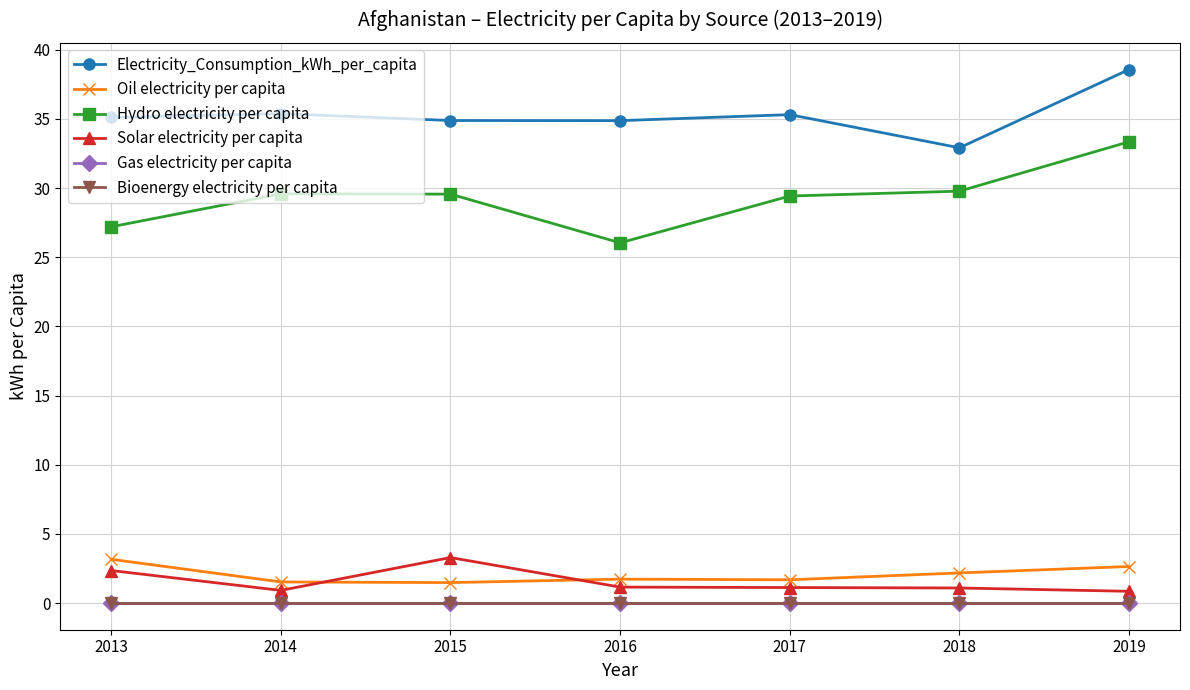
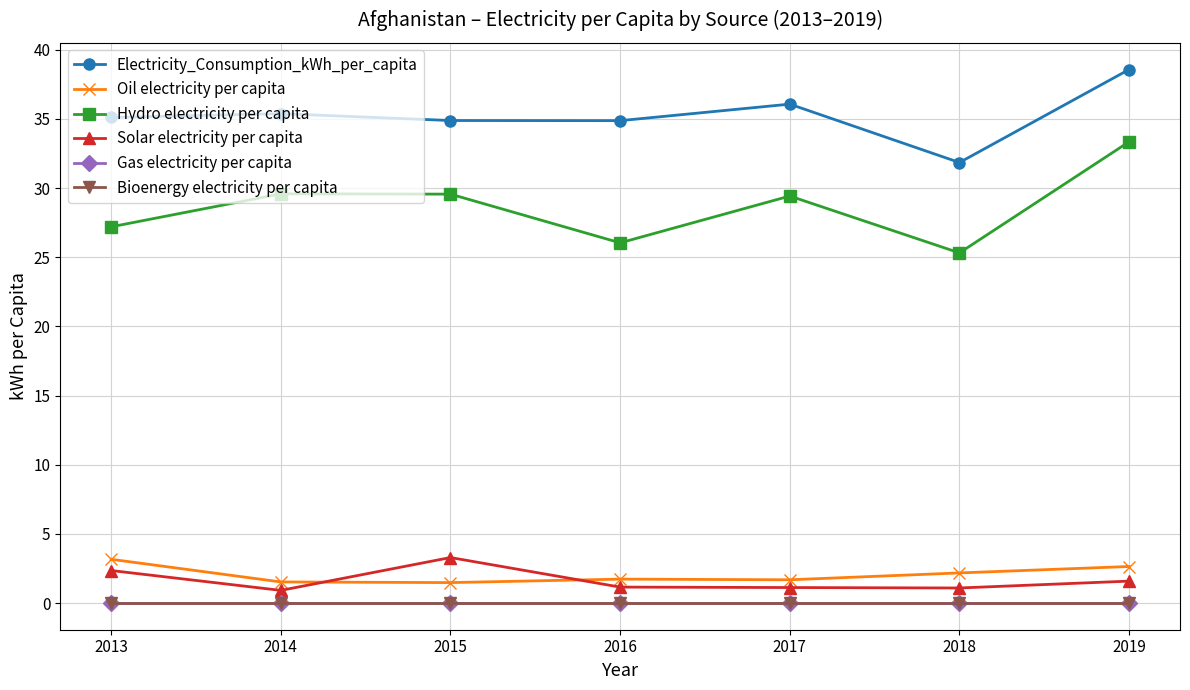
  {
    "Electricity_Consumption_kWh_per_capita": {
      "2015": 34.9,
      "2016": 34.9,
-     "2017": 35.3,
-     "2018": 32.9,
+     "2017": 36.1,
+     "2018": 31.8,
      "2019": 38.6
    },
    "Oil electricity per capita": {
      "2013": 3.2,
      "2014": 1.5,
      "2015": 1.5,
      "2016": 1.7,
      "2017": 1.7,
      "2018": 2.2,
      "2019": 2.6
    },
    "Hydro electricity per capita": {
      "2013": 27.2,
      "2015": 29.6,
      "2016": 26.0,
      "2017": 29.4,
-     "2018": 29.8,
+     "2018": 25.3,
      "2019": 33.3
    },
    "Solar electricity per capita": {
      "2013": 2.4,
      "2014": 0.9,
      "2015": 3.3,
      "2016": 1.2,
      "2017": 1.1,
      "2018": 1.1,
-     "2019": 0.8
+     "2019": 1.6
    },
    "Bioenergy electricity per capita": {
      "2013": 0.0,
      "2014": 0.0,
      "2015": 0.0,
      "2016": 0.0,
      "2017": 0.0,
      "2018": 0.0,
      "2019": 0.0
    }
  }
